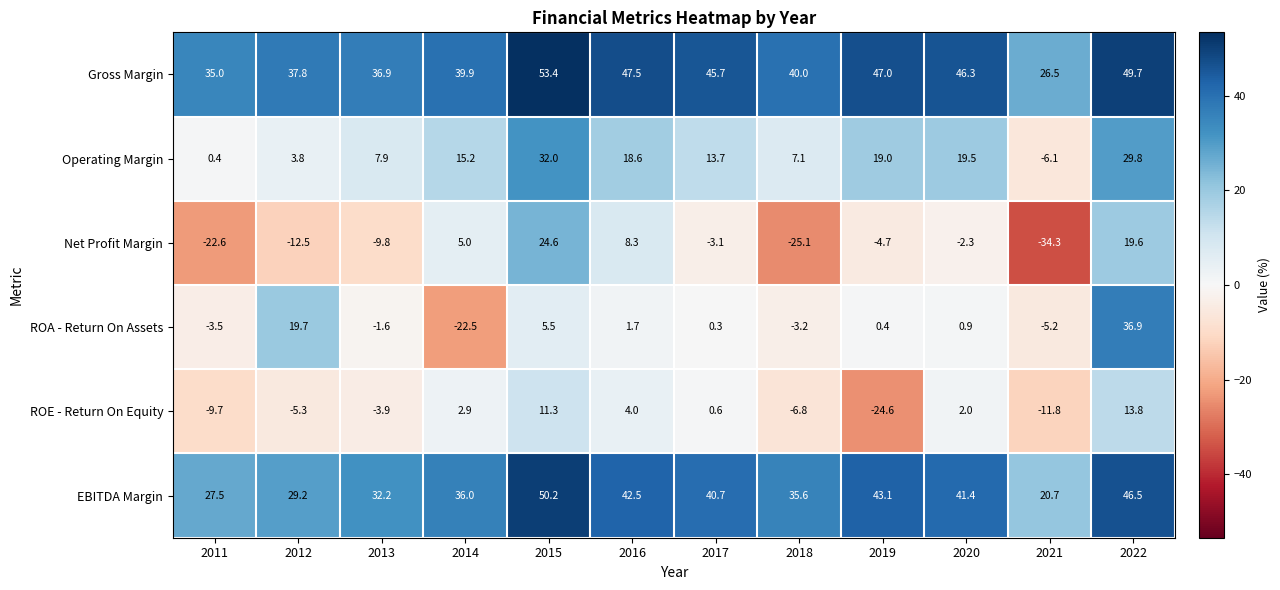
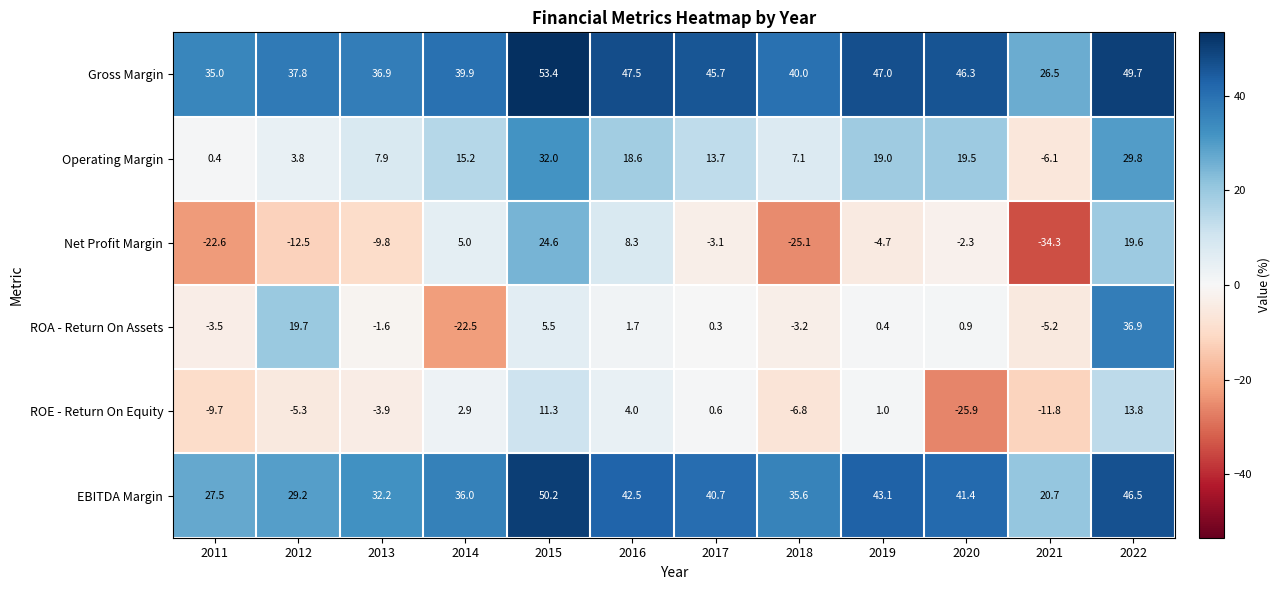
  {
    "Gross Margin": {
      "2011": 35.0,
      "2012": 37.8,
      "2013": 36.9,
      "2014": 39.9,
      "2015": 53.4,
      "2016": 47.5,
      "2017": 45.7,
      "2018": 40.0,
      "2019": 47.0,
      "2020": 46.3,
      "2021": 26.5,
      "2022": 49.7
    },
    "Operating Margin": {
      "2011": 0.4,
      "2012": 3.8,
      "2013": 7.9,
      "2014": 15.2,
      "2015": 32.0,
      "2016": 18.6,
      "2017": 13.7,
      "2018": 7.1,
      "2019": 19.0,
      "2020": 19.5,
      "2021": -6.1,
      "2022": 29.8
    },
    "Net Profit Margin": {
      "2011": -22.6,
      "2012": -12.5,
      "2013": -9.8,
      "2014": 5.0,
      "2015": 24.6,
      "2016": 8.3,
      "2017": -3.1,
      "2018": -25.1,
      "2019": -4.7,
      "2020": -2.3,
      "2021": -34.3,
      "2022": 19.6
    },
    "ROA - Return On Assets": {
      "2011": -3.5,
      "2012": 19.7,
      "2013": -1.6,
      "2014": -22.5,
      "2015": 5.5,
      "2016": 1.7,
      "2017": 0.3,
      "2018": -3.2,
      "2019": 0.4,
      "2020": 0.9,
      "2021": -5.2,
      "2022": 36.9
    },
    "ROE - Return On Equity": {
      "2011": -9.7,
      "2012": -5.3,
      "2013": -3.9,
      "2014": 2.9,
      "2015": 11.3,
      "2016": 4.0,
      "2017": 0.6,
      "2018": -6.8,
-     "2019": -24.6,
-     "2020": 2.0,
+     "2019": 1.0,
+     "2020": -25.9,
      "2021": -11.8,
      "2022": 13.8
    },
    "EBITDA Margin": {
      "2011": 27.5,
      "2012": 29.2,
      "2013": 32.2,
      "2014": 36.0,
      "2015": 50.2,
      "2016": 42.5,
      "2017": 40.7,
      "2018": 35.6,
      "2019": 43.1,
      "2020": 41.4,
      "2021": 20.7,
      "2022": 46.5
    }
  }
